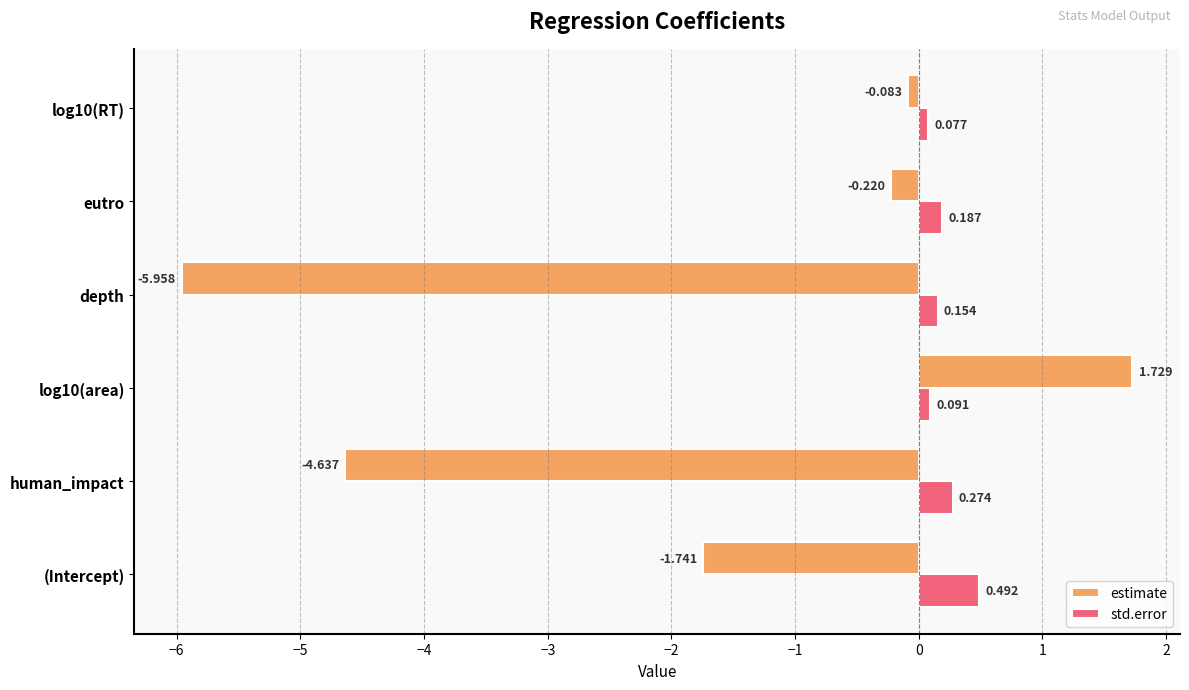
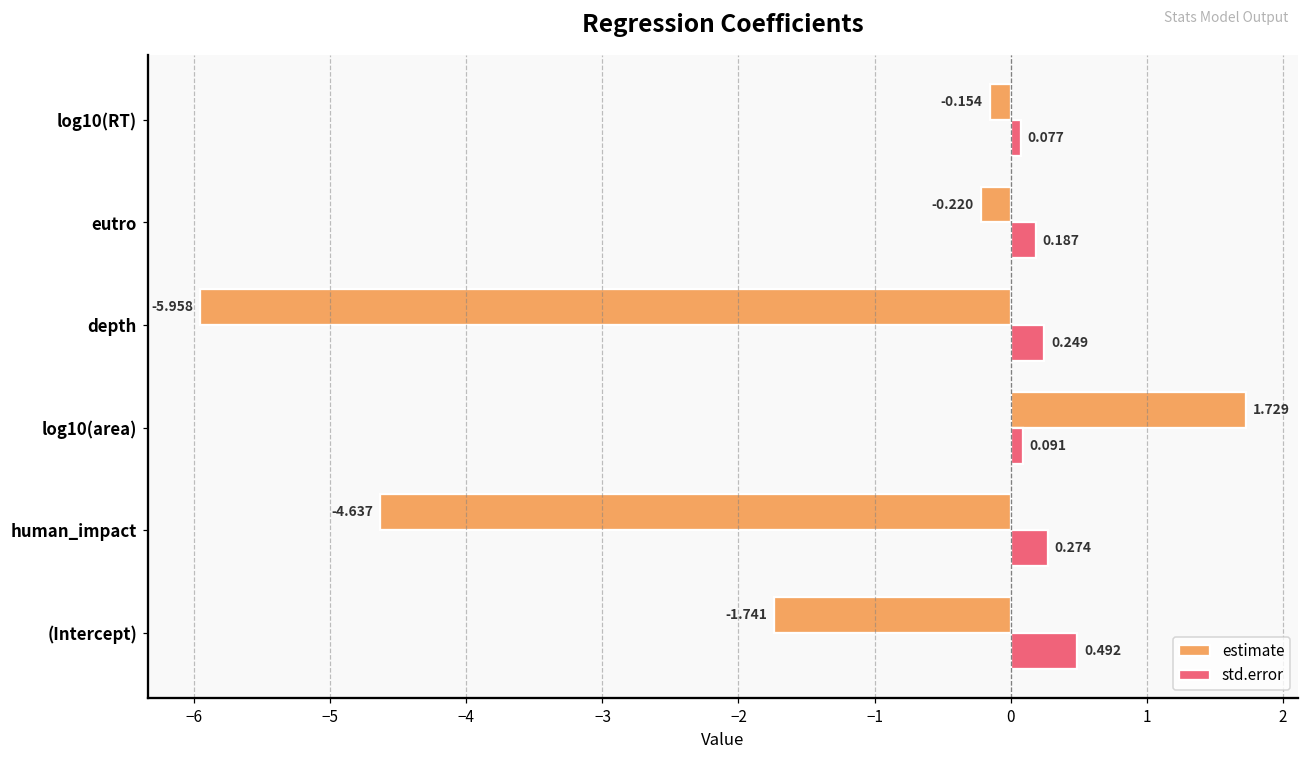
  {
    "estimate": {
-     "log10(RT)": -0.083,
+     "log10(RT)": -0.154,
      "eutro": -0.220,
      "depth": -5.958,
      "log10(area)": 1.729,
      "human_impact": -4.637,
      "(Intercept)": -1.741
    },
    "std.error": {
      "log10(RT)": 0.077,
      "eutro": 0.187,
-     "depth": 0.154,
+     "depth": 0.249,
      "log10(area)": 0.091,
      "human_impact": 0.274,
      "(Intercept)": 0.492
    }
  }
